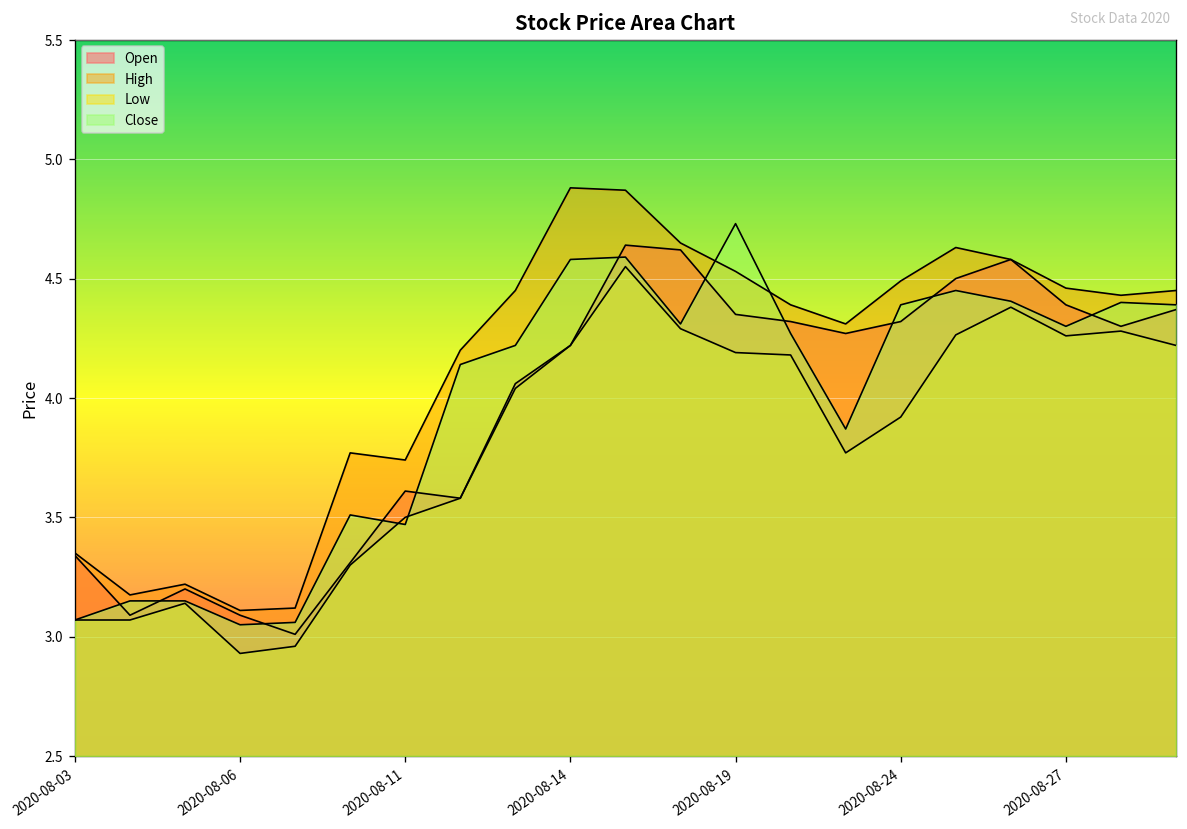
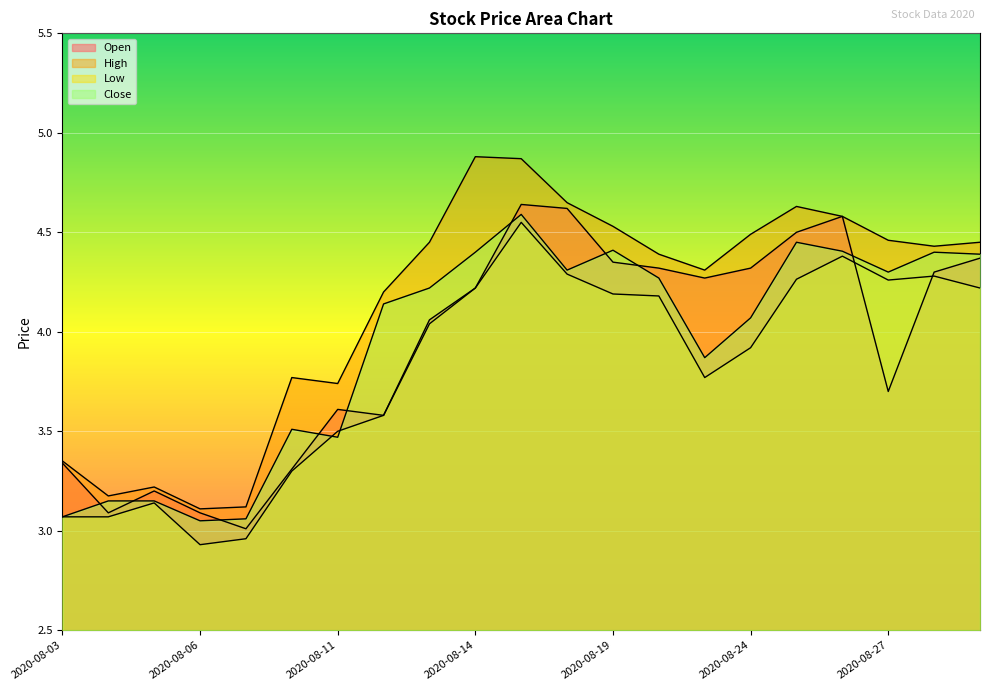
  {
    "Open": {
      "2020-08-06": 3.09,
      "2020-08-11": 3.61,
      "2020-08-19": 4.35,
      "2020-08-24": 4.32,
-     "2020-08-27": 4.39
+     "2020-08-27": 3.70
    },
    "Close": {
      "2020-08-06": 3.05,
      "2020-08-11": 3.47,
-     "2020-08-14": 4.58,
-     "2020-08-19": 4.73,
-     "2020-08-24": 4.39,
+     "2020-08-14": 4.40,
+     "2020-08-19": 4.41,
+     "2020-08-24": 4.07,
      "2020-08-27": 4.30
    }
  }
